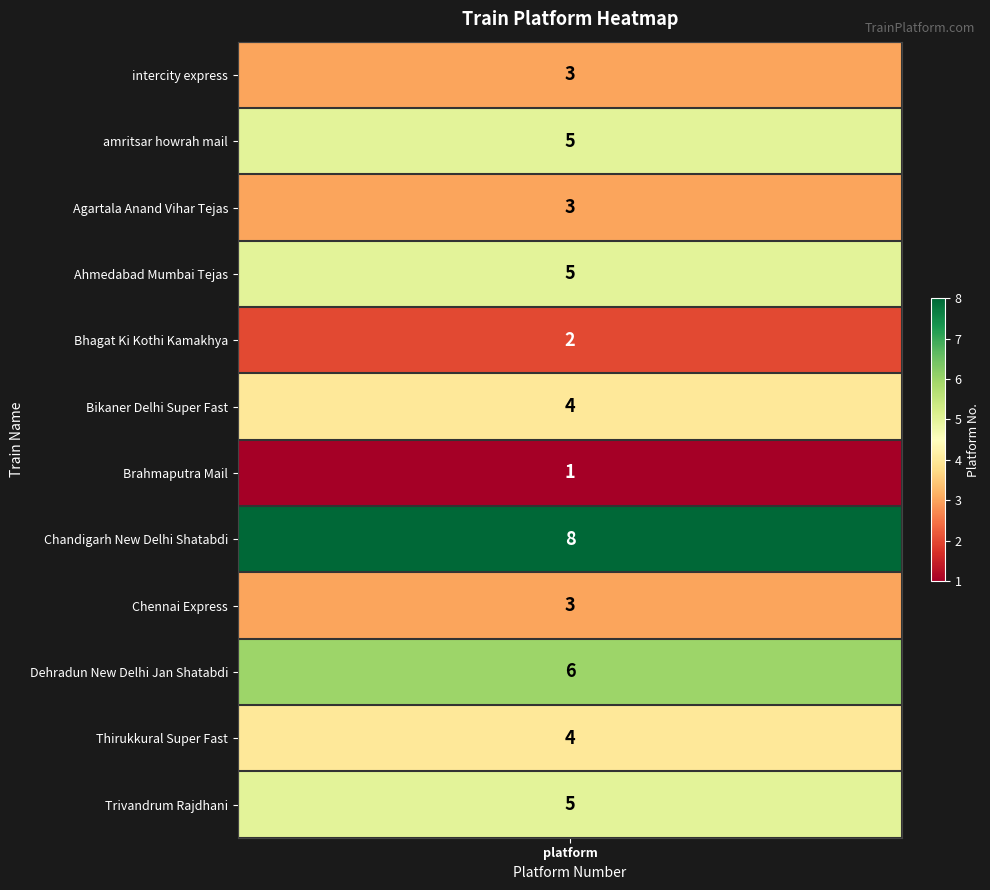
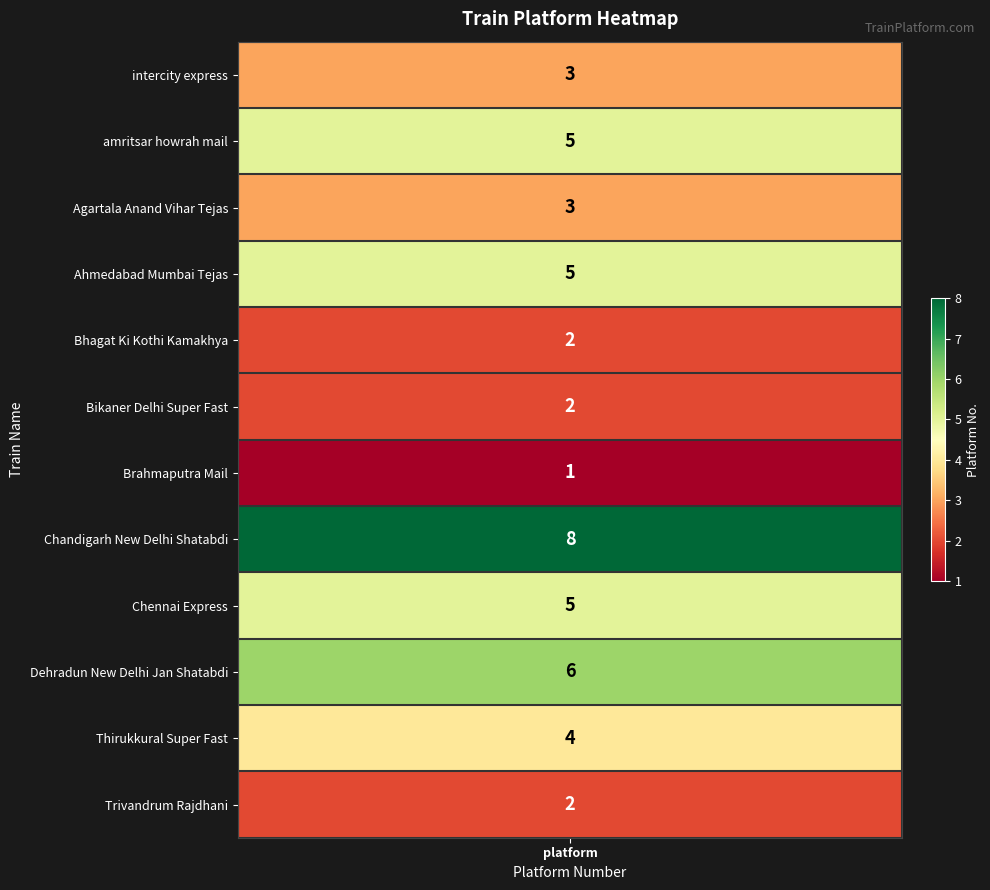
  {
    "intercity express": {
      "platform": 3
    },
    "amritsar howrah mail": {
      "platform": 5
    },
    "Agartala Anand Vihar Tejas": {
      "platform": 3
    },
    "Ahmedabad Mumbai Tejas": {
      "platform": 5
    },
    "Bhagat Ki Kothi Kamakhya": {
      "platform": 2
    },
    "Bikaner Delhi Super Fast": {
-     "platform": 4
+     "platform": 2
    },
    "Brahmaputra Mail": {
      "platform": 1
    },
    "Chandigarh New Delhi Shatabdi": {
      "platform": 8
    },
    "Chennai Express": {
-     "platform": 3
+     "platform": 5
    },
    "Dehradun New Delhi Jan Shatabdi": {
      "platform": 6
    },
    "Thirukkural Super Fast": {
      "platform": 4
    },
    "Trivandrum Rajdhani": {
-     "platform": 5
+     "platform": 2
    }
  }
